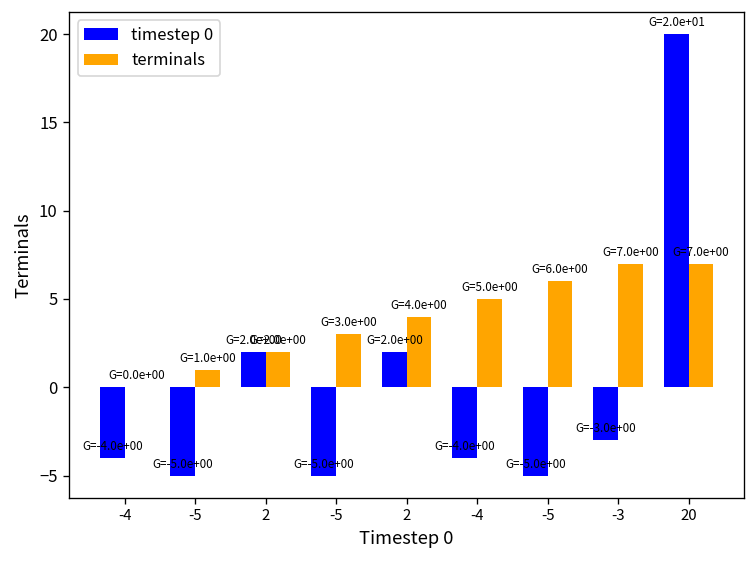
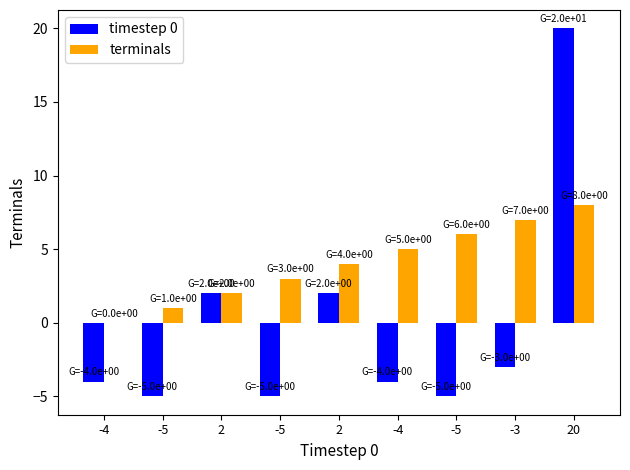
  {
    "timestep 0": {
      "-3": "-3.0e+00",
      "20": "2.0e+01"
    },
    "terminals": {
      "-3": "7.0e+00",
-     "20": "7.0e+00"
+     "20": "8.0e+00"
    }
  }
